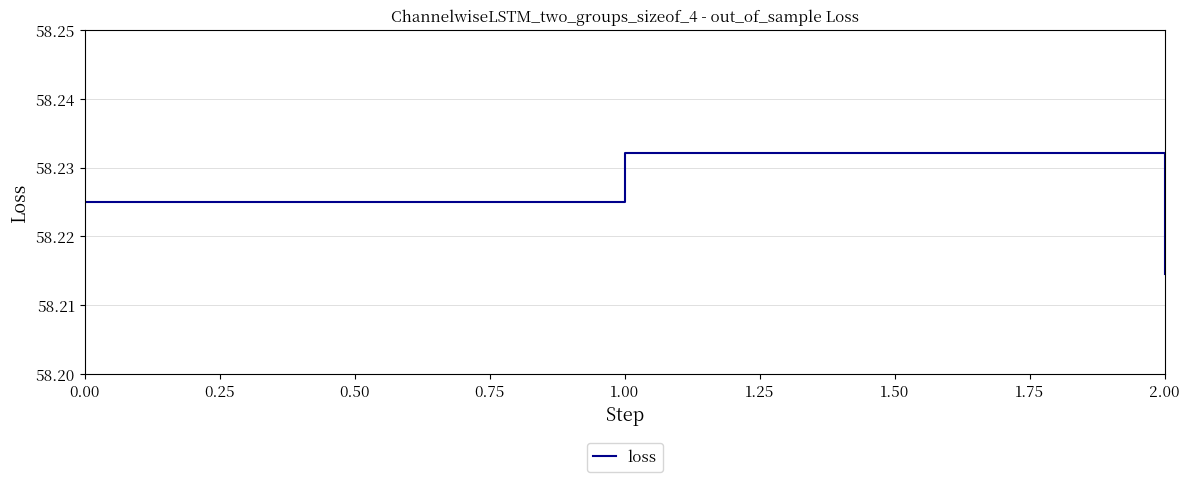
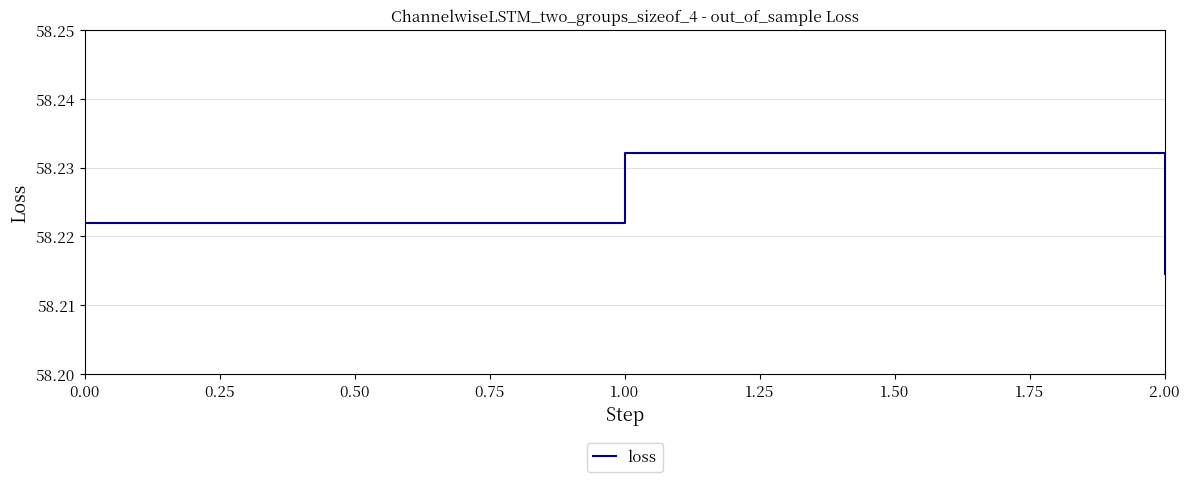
  {
-   "0.00": 58.225,
+   "0.00": 58.222,
    "1.00": 58.232,
    "2.00": 58.215
  }
